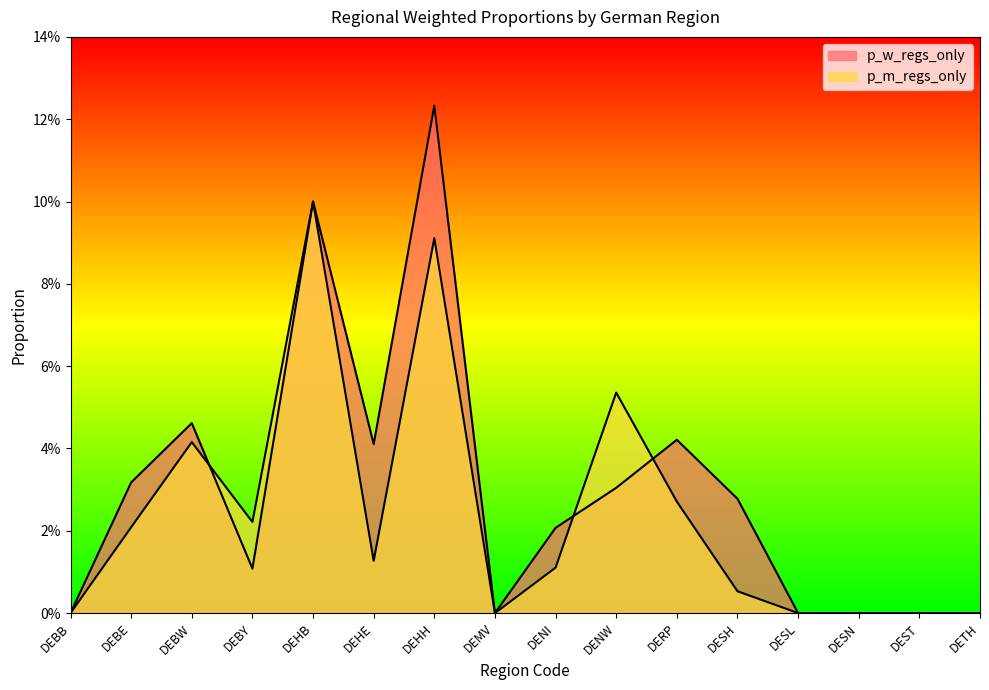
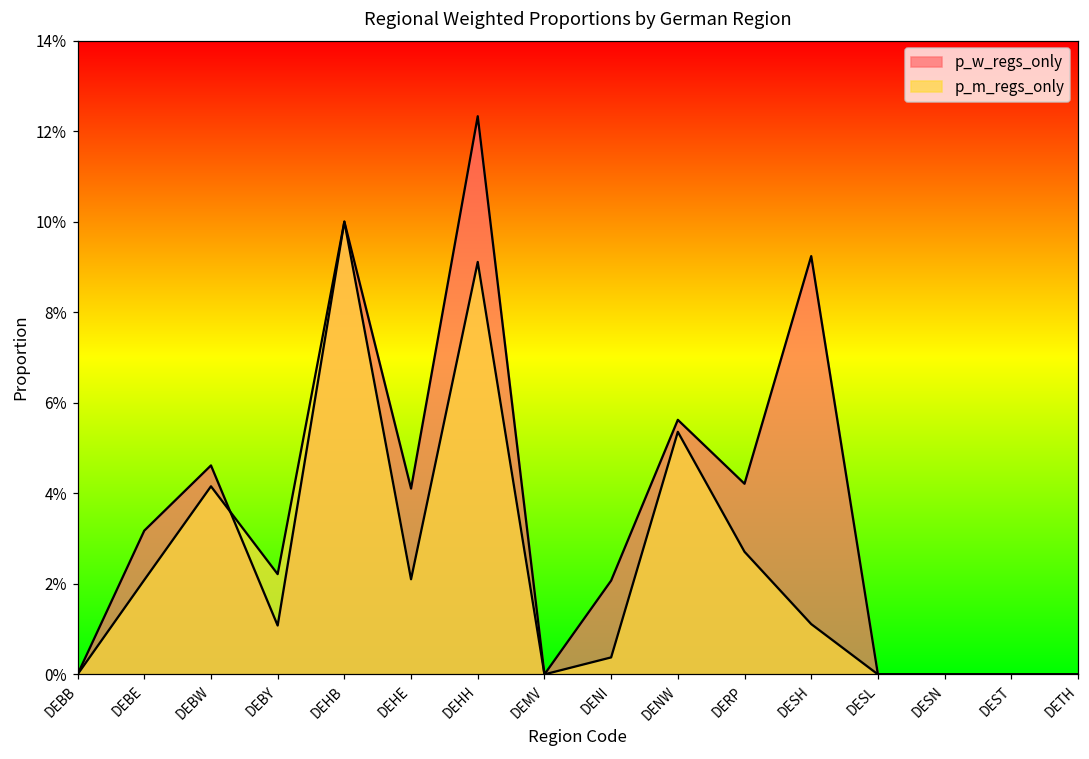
  {
    "p_w_regs_only": {
      "DEBE": "3.2%",
      "DEBW": "4.6%",
      "DEBY": "1.1%",
      "DEHE": "4.1%",
      "DEHH": "12.3%",
      "DENI": "2.1%",
-     "DENW": "3.0%",
+     "DENW": "5.6%",
      "DERP": "4.2%",
-     "DESH": "2.8%"
+     "DESH": "9.2%"
    },
    "p_m_regs_only": {
      "DEBE": "2.1%",
      "DEBW": "4.2%",
      "DEBY": "2.2%",
-     "DEHE": "1.3%",
+     "DEHE": "2.1%",
      "DEHH": "9.1%",
-     "DENI": "1.1%",
+     "DENI": "0.4%",
      "DENW": "5.4%",
      "DERP": "2.7%",
-     "DESH": "0.5%"
+     "DESH": "1.1%"
    }
  }
